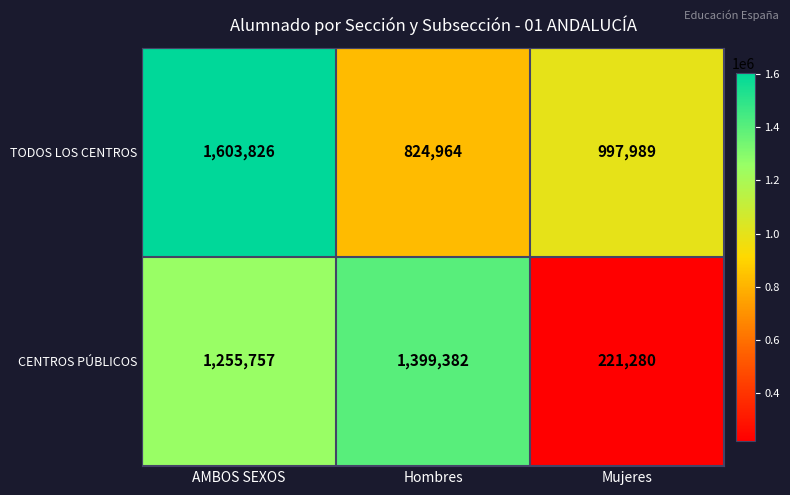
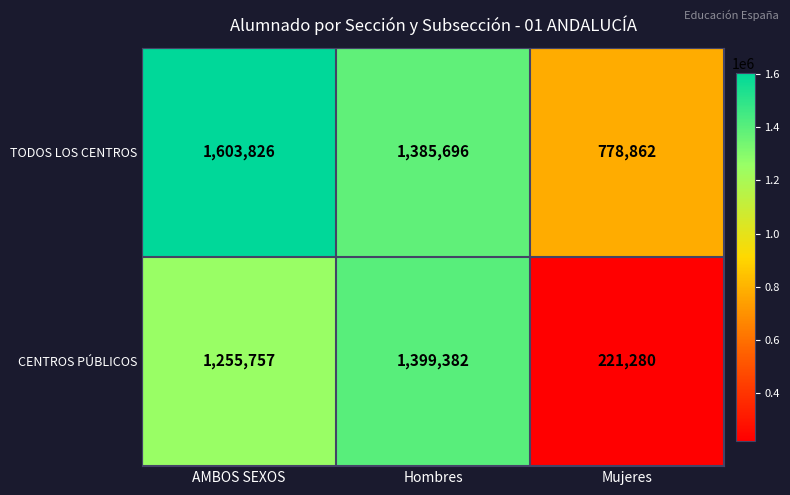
  {
    "TODOS LOS CENTROS": {
      "AMBOS SEXOS": "1,603,826",
-     "Hombres": "824,964",
-     "Mujeres": "997,989"
+     "Hombres": "1,385,696",
+     "Mujeres": "778,862"
    },
    "CENTROS PÚBLICOS": {
      "AMBOS SEXOS": "1,255,757",
      "Hombres": "1,399,382",
      "Mujeres": "221,280"
    }
  }
